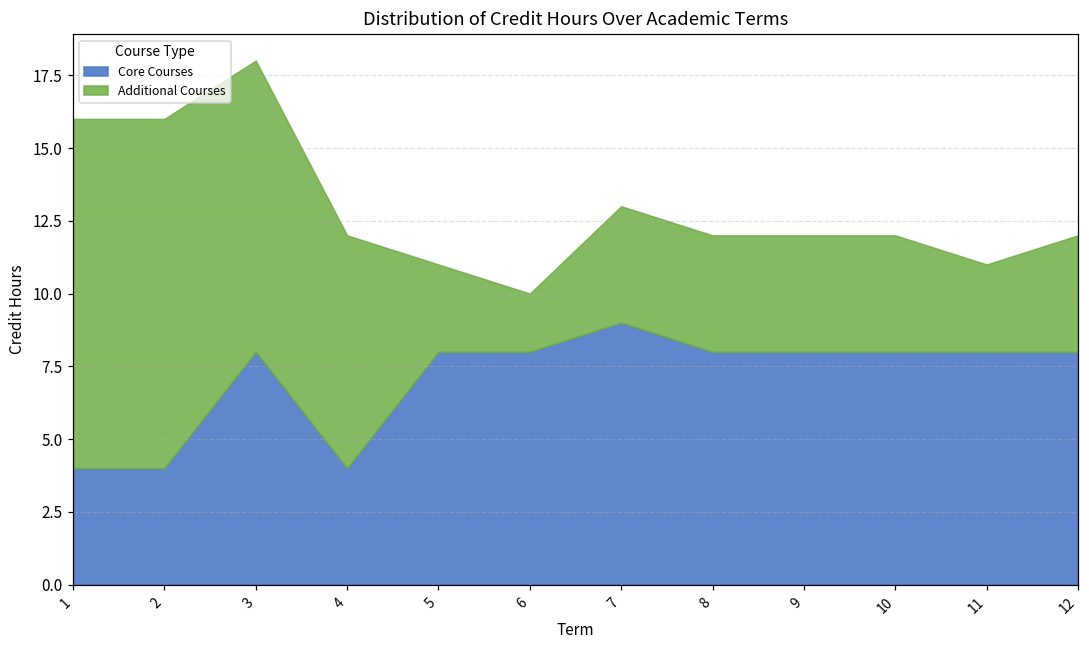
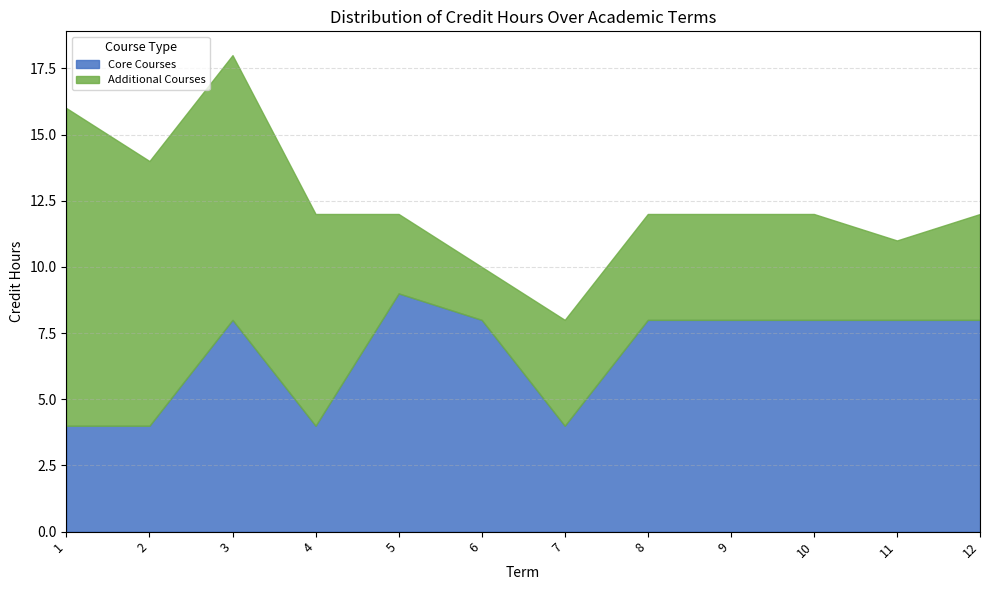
  {
    "Core Courses": {
      "1": 4,
      "2": 4,
      "3": 8,
      "4": 4,
-     "5": 8,
+     "5": 9,
      "6": 8,
-     "7": 9,
+     "7": 4,
      "8": 8,
      "9": 8,
      "10": 8,
      "11": 8,
      "12": 8
    },
    "Additional Courses": {
      "1": 12,
-     "2": 12,
+     "2": 10,
      "3": 10,
      "4": 8,
      "5": 3,
      "6": 2,
      "7": 4,
      "8": 4,
      "9": 4,
      "10": 4,
      "11": 3,
      "12": 4
    }
  }
